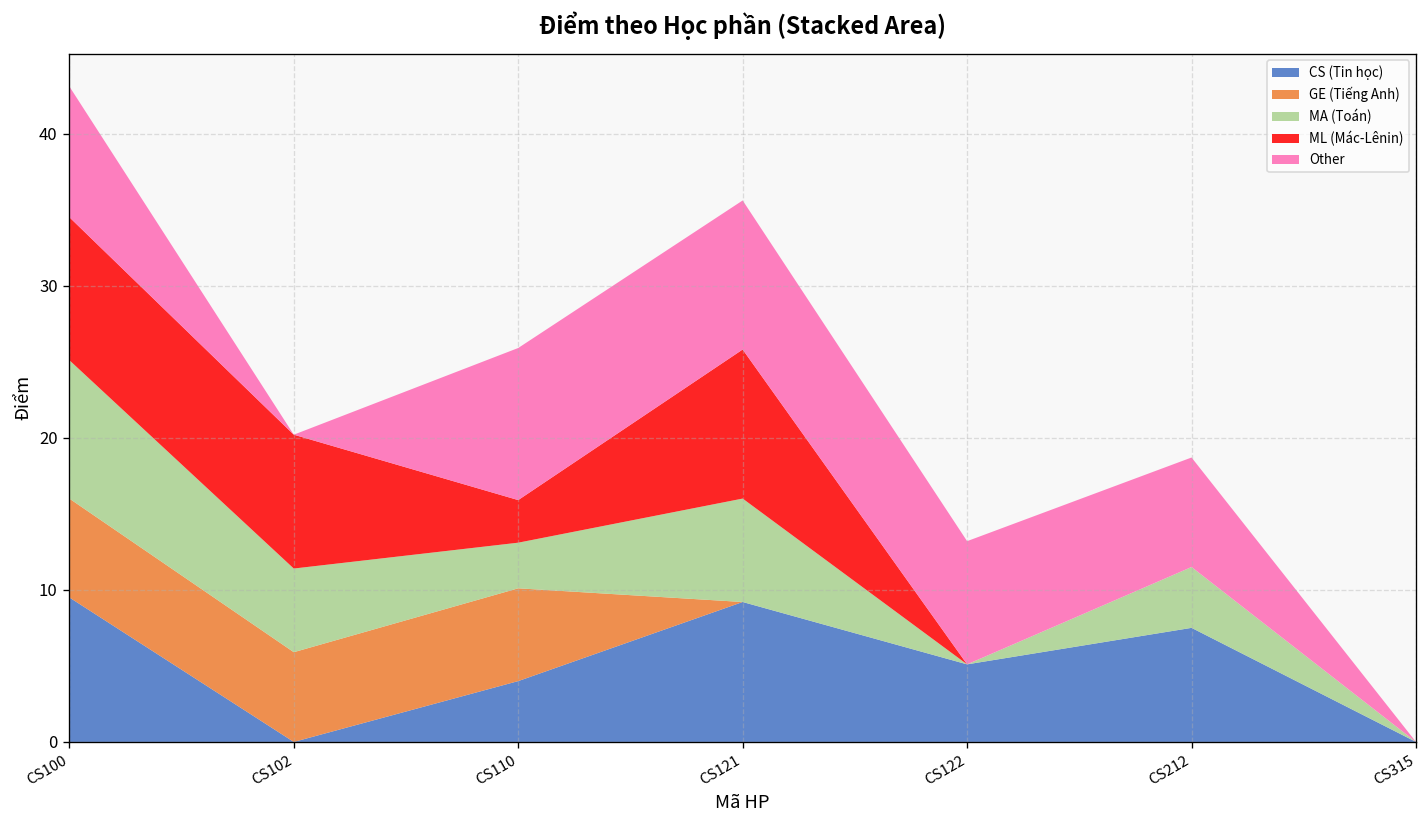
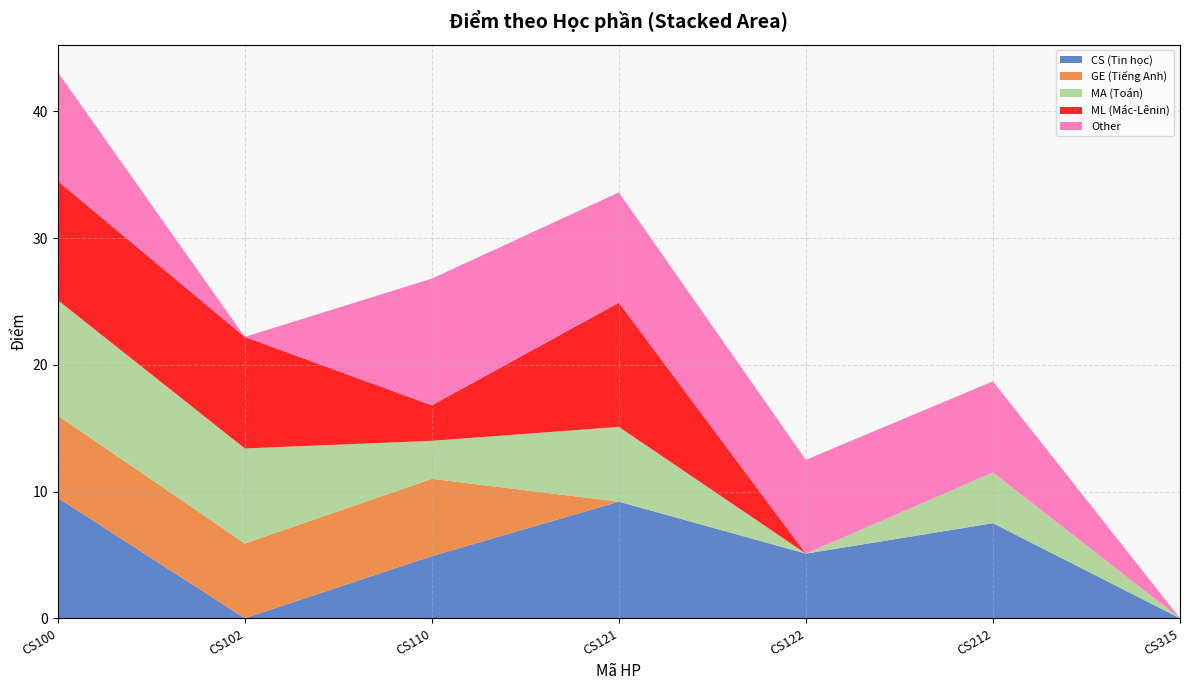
  {
    "CS (Tin học)": {
      "CS100": 9.5,
      "CS102": 0.0,
-     "CS110": 4.0
+     "CS110": 4.9
    },
    "GE (Tiếng Anh)": {
      "CS100": 6.5,
      "CS102": 5.9,
      "CS110": 6.1
    },
    "MA (Toán)": {
      "CS100": 9.1,
-     "CS102": 5.5,
+     "CS102": 7.5,
      "CS110": 3.0,
-     "CS121": 6.8
+     "CS121": 5.9
    },
    "ML (Mác-Lênin)": {
      "CS100": 9.4,
      "CS110": 2.8,
      "CS121": 9.8
    },
    "Other": {
      "CS100": 8.6,
      "CS110": 10.0,
-     "CS121": 9.8,
-     "CS122": 8.1,
+     "CS121": 8.7,
+     "CS122": 7.4,
      "CS212": 7.2
    }
  }
